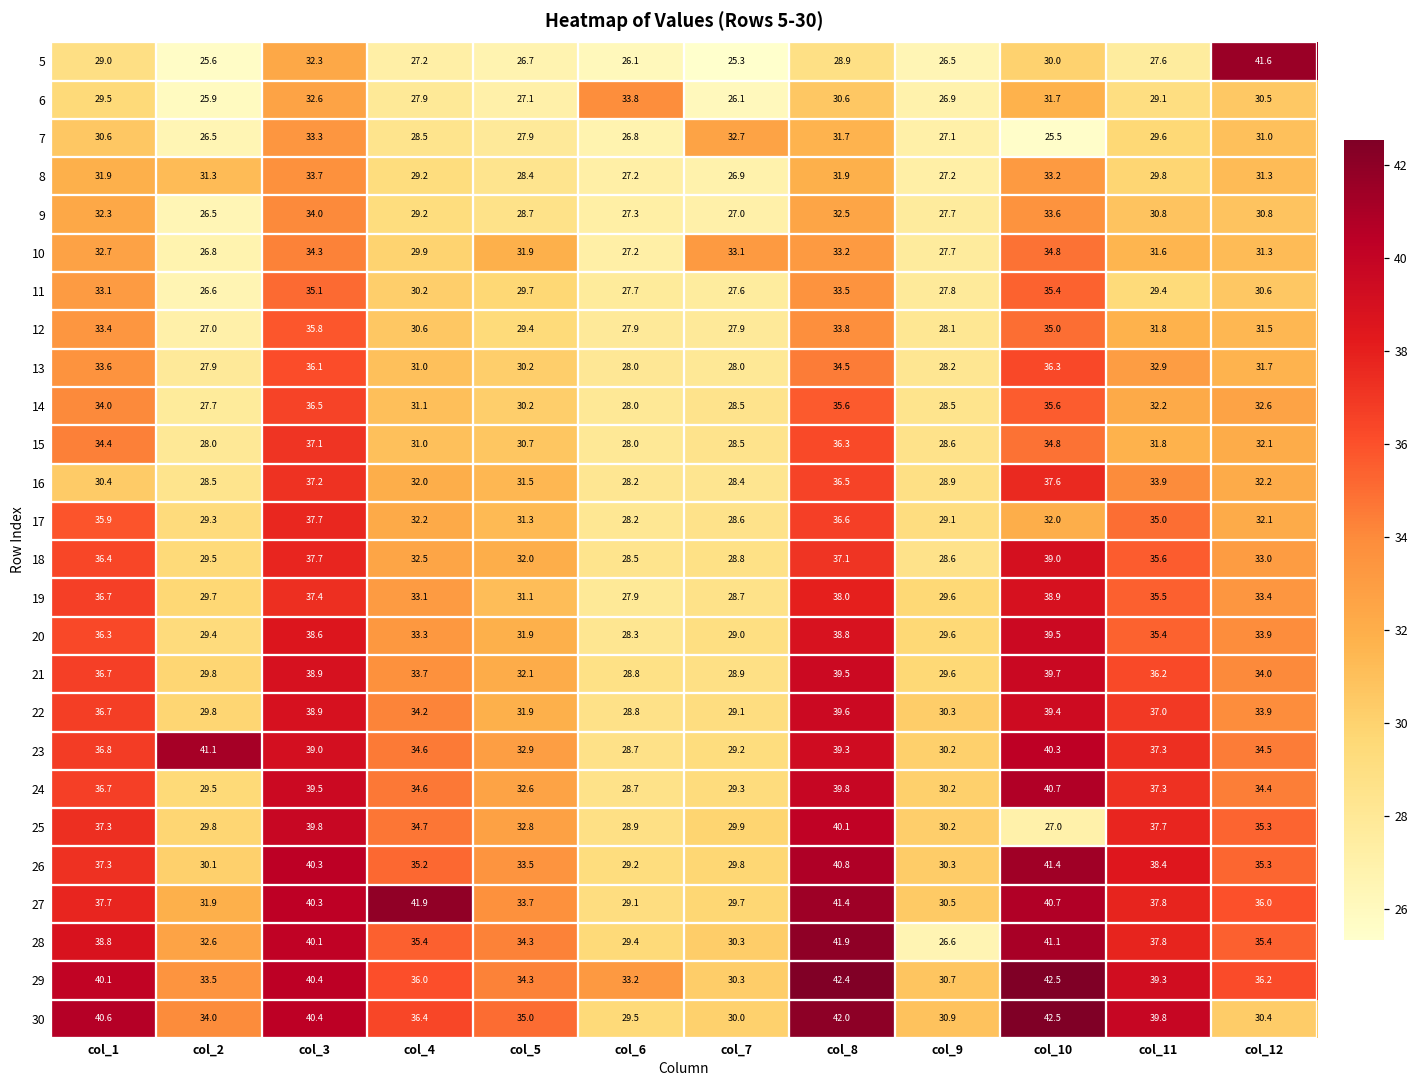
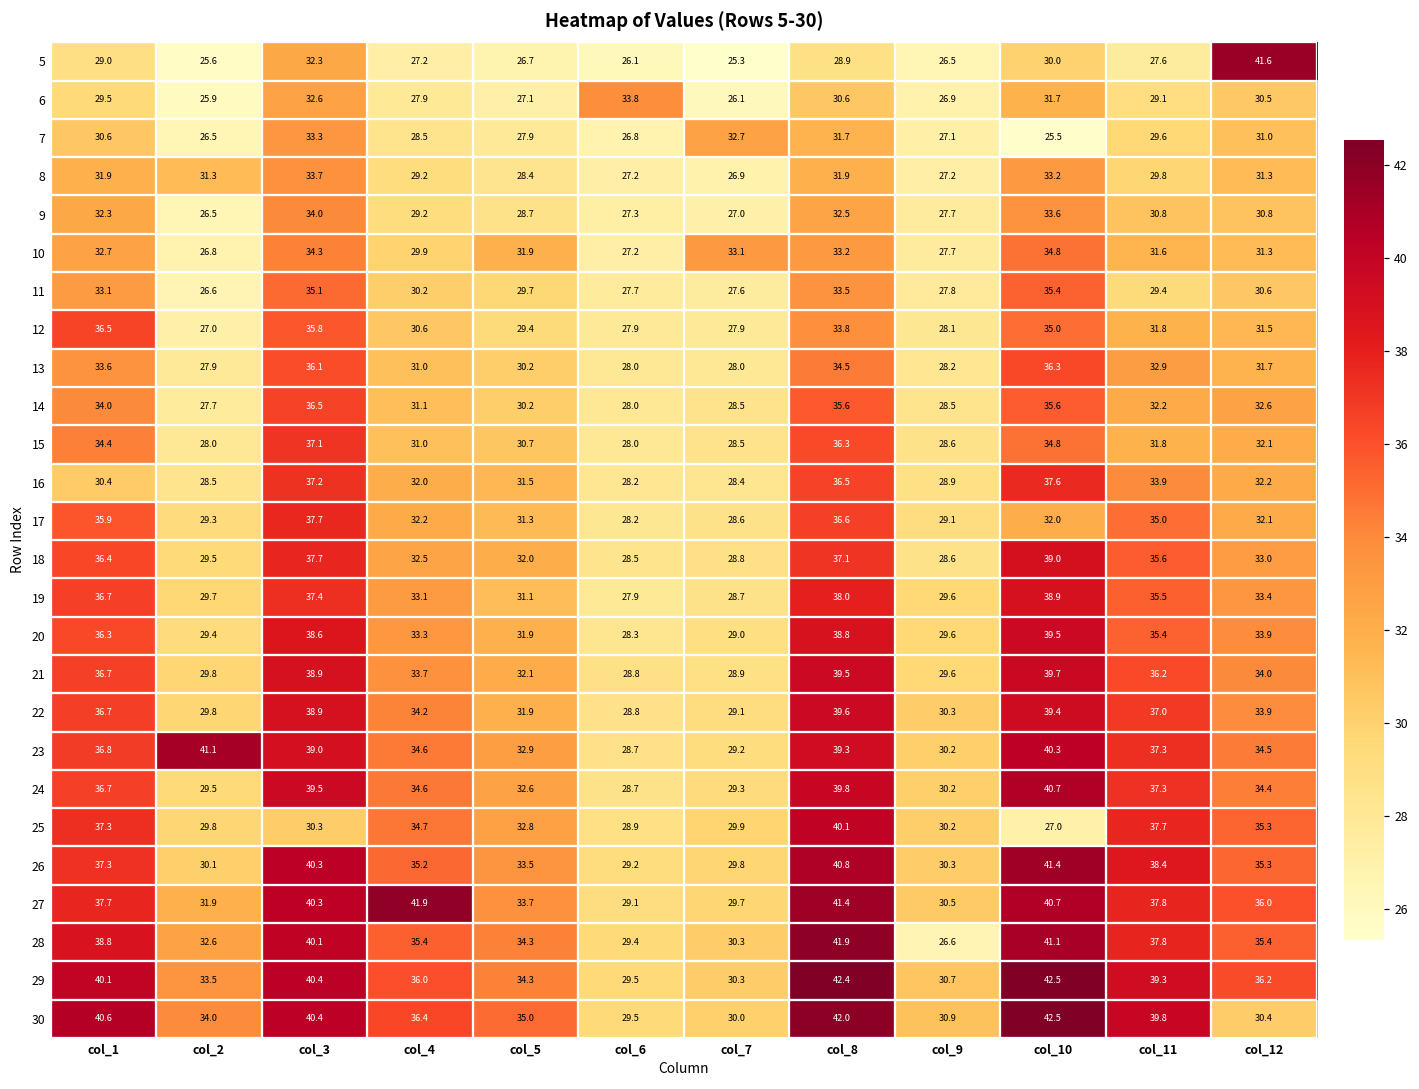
  {
    "12": {
-     "col_1": 33.4,
+     "col_1": 36.5,
      "col_2": 27.0,
      "col_3": 35.8,
      "col_4": 30.6,
      "col_5": 29.4,
      "col_6": 27.9,
      "col_7": 27.9,
      "col_8": 33.8,
      "col_9": 28.1,
      "col_10": 35.0,
      "col_11": 31.8,
      "col_12": 31.5
    },
    "25": {
      "col_1": 37.3,
      "col_2": 29.8,
-     "col_3": 39.8,
+     "col_3": 30.3,
      "col_4": 34.7,
      "col_5": 32.8,
      "col_6": 28.9,
      "col_7": 29.9,
      "col_8": 40.1,
      "col_9": 30.2,
      "col_10": 27.0,
      "col_11": 37.7,
      "col_12": 35.3
    },
    "29": {
      "col_1": 40.1,
      "col_2": 33.5,
      "col_3": 40.4,
      "col_4": 36.0,
      "col_5": 34.3,
-     "col_6": 33.2,
+     "col_6": 29.5,
      "col_7": 30.3,
      "col_8": 42.4,
      "col_9": 30.7,
      "col_10": 42.5,
      "col_11": 39.3,
      "col_12": 36.2
    }
  }
